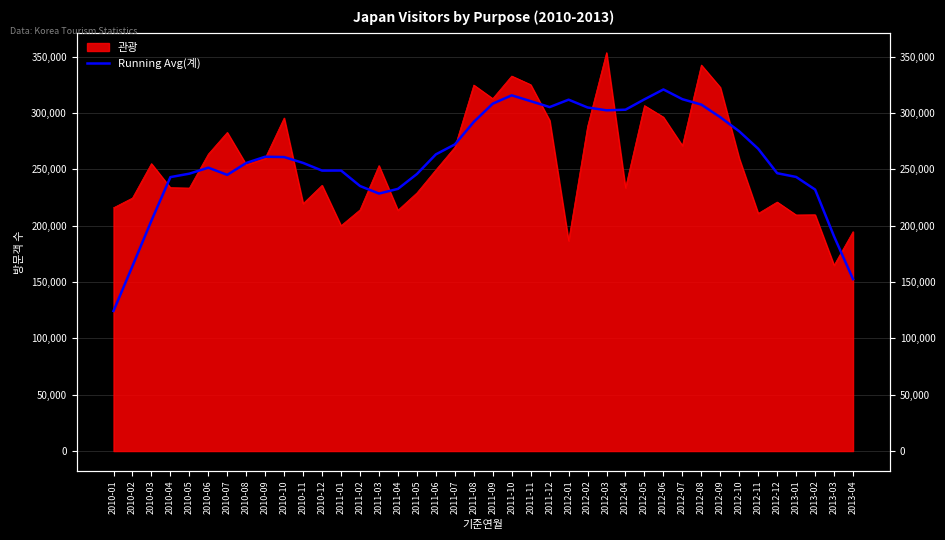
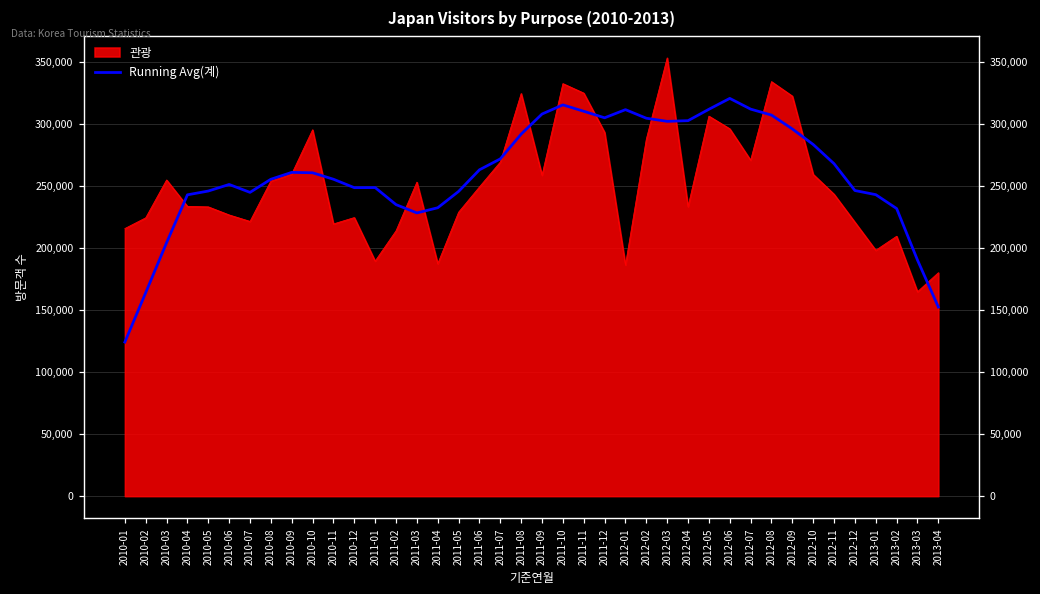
  {
    "관광": {
      "2010-01": "216,000",
      "2010-02": "224,000",
      "2010-03": "255,000",
      "2010-04": "234,000",
      "2010-05": "233,000",
-     "2010-06": "263,000",
-     "2010-07": "283,000",
+     "2010-06": "227,000",
+     "2010-07": "222,000",
      "2010-10": "295,000",
      "2010-11": "220,000",
-     "2010-12": "236,000",
-     "2011-01": "200,000",
+     "2010-12": "225,000",
+     "2011-01": "190,000",
      "2011-02": "214,000",
      "2011-03": "253,000",
-     "2011-04": "214,000",
+     "2011-04": "187,000",
      "2011-05": "229,000",
      "2011-06": "249,000",
      "2011-07": "269,000",
      "2011-08": "325,000",
-     "2011-09": "313,000",
+     "2011-09": "259,000",
      "2011-10": "333,000",
      "2011-11": "325,000",
      "2011-12": "293,000",
      "2012-01": "186,000",
      "2012-02": "288,000",
      "2012-03": "353,000",
      "2012-04": "234,000",
      "2012-05": "306,000",
      "2012-06": "296,000",
      "2012-07": "271,000",
-     "2012-08": "342,000",
+     "2012-08": "334,000",
      "2012-09": "323,000",
      "2012-10": "260,000",
-     "2012-11": "211,000",
+     "2012-11": "243,000",
      "2012-12": "221,000",
-     "2013-01": "209,000",
+     "2013-01": "198,000",
      "2013-02": "210,000",
      "2013-03": "165,000",
-     "2013-04": "195,000"
+     "2013-04": "180,000"
    },
    "Running Avg(계)": {
      "2010-01": "124,000",
      "2010-02": "164,000",
      "2010-03": "204,000",
      "2010-04": "243,000",
      "2010-05": "246,000",
      "2010-06": "251,000",
      "2010-07": "245,000",
      "2010-10": "261,000",
      "2010-11": "256,000",
      "2010-12": "249,000",
      "2011-01": "249,000",
      "2011-02": "235,000",
      "2011-03": "228,000",
      "2011-04": "233,000",
      "2011-05": "246,000",
      "2011-06": "263,000",
      "2011-07": "272,000",
      "2011-08": "292,000",
      "2011-09": "308,000",
      "2011-10": "316,000",
      "2011-11": "310,000",
      "2011-12": "305,000",
      "2012-01": "312,000",
      "2012-02": "305,000",
      "2012-03": "302,000",
      "2012-04": "303,000",
      "2012-05": "312,000",
      "2012-06": "321,000",
      "2012-07": "312,000",
      "2012-08": "307,000",
      "2012-09": "296,000",
      "2012-10": "284,000",
      "2012-11": "268,000",
      "2012-12": "246,000",
      "2013-01": "243,000",
      "2013-02": "232,000",
      "2013-03": "190,000",
      "2013-04": "153,000"
    }
  }
